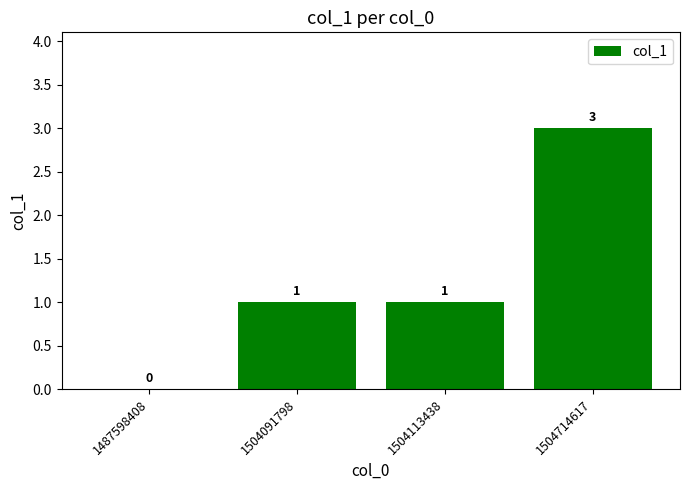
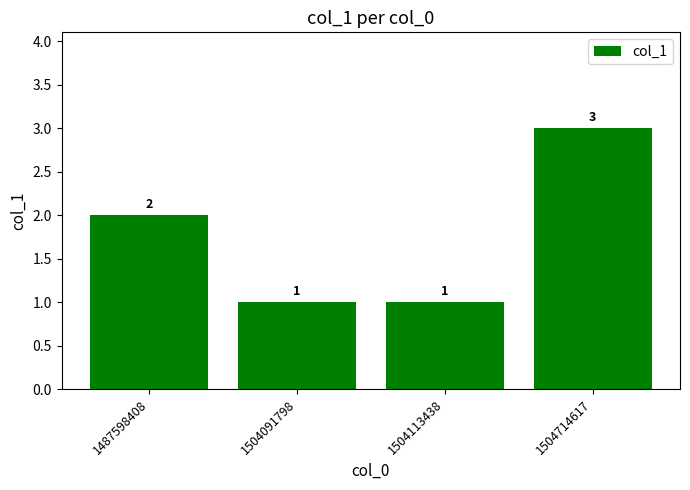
  {
-   "1487598408": 0,
+   "1487598408": 2,
    "1504091798": 1,
    "1504113438": 1,
    "1504714617": 3
  }
